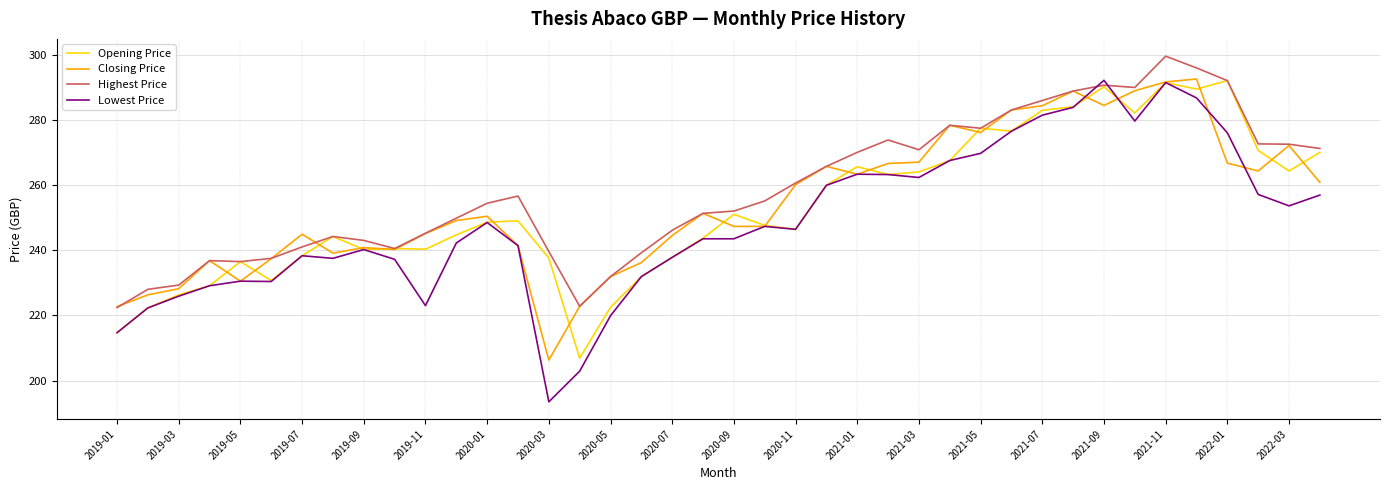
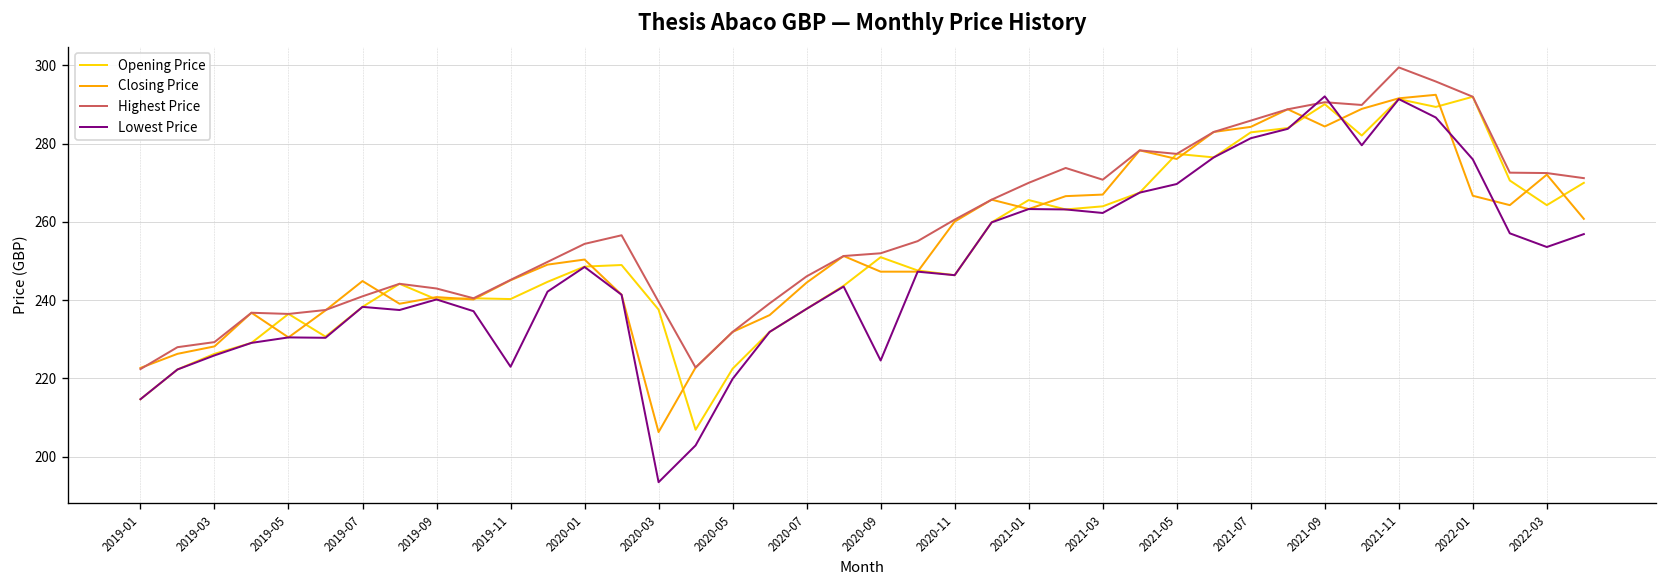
  {
    "Highest Price": {
      "2019-03": 229,
      "2019-07": 241,
      "2019-09": 243,
      "2020-01": 254,
      "2020-03": 240,
      "2020-07": 246,
      "2020-09": 252,
      "2021-01": 270,
      "2021-03": 271,
      "2021-07": 286,
      "2021-11": 300
    },
    "Lowest Price": {
      "2019-11": 223,
      "2020-03": 194,
      "2020-05": 220,
-     "2020-09": 244,
+     "2020-09": 225,
      "2021-03": 262,
      "2021-05": 270,
      "2021-07": 281,
      "2021-09": 292,
      "2022-01": 276,
      "2022-03": 254
    }
  }
